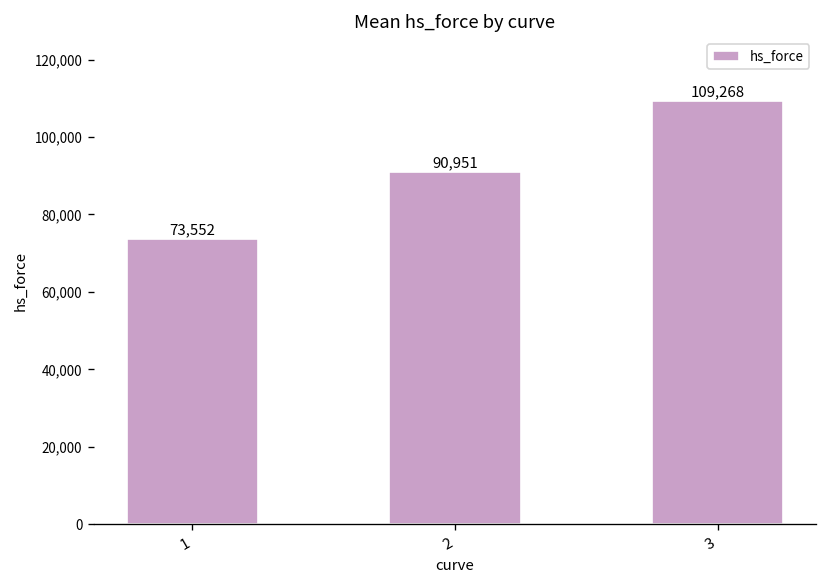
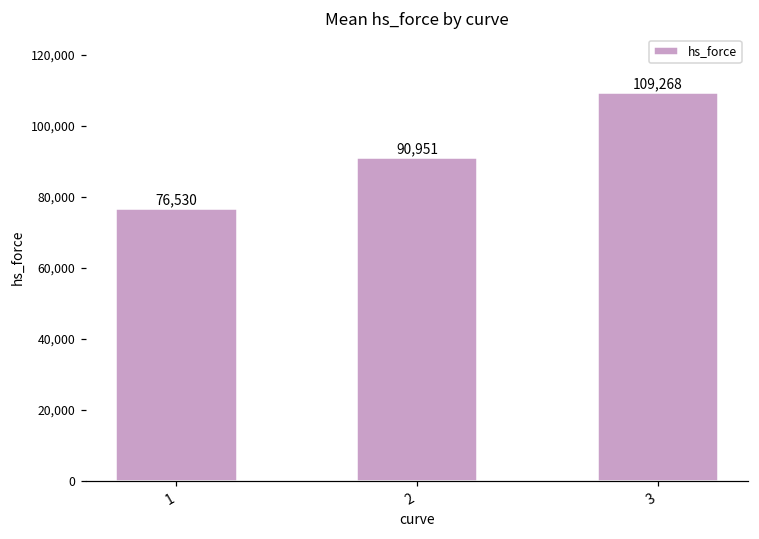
  {
-   "1": "73,552",
+   "1": "76,530",
    "2": "90,951",
    "3": "109,268"
  }
